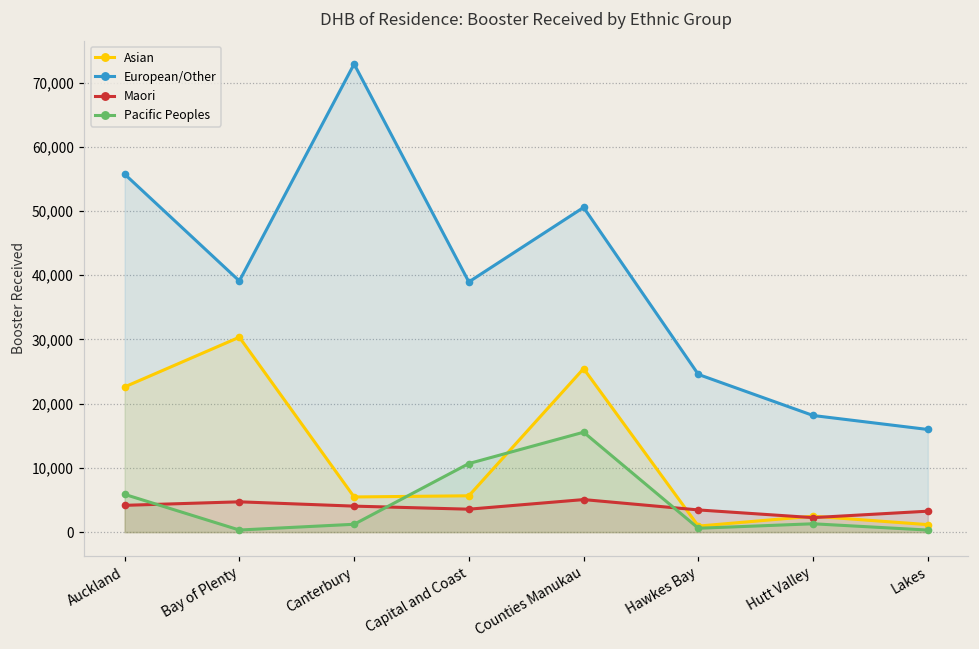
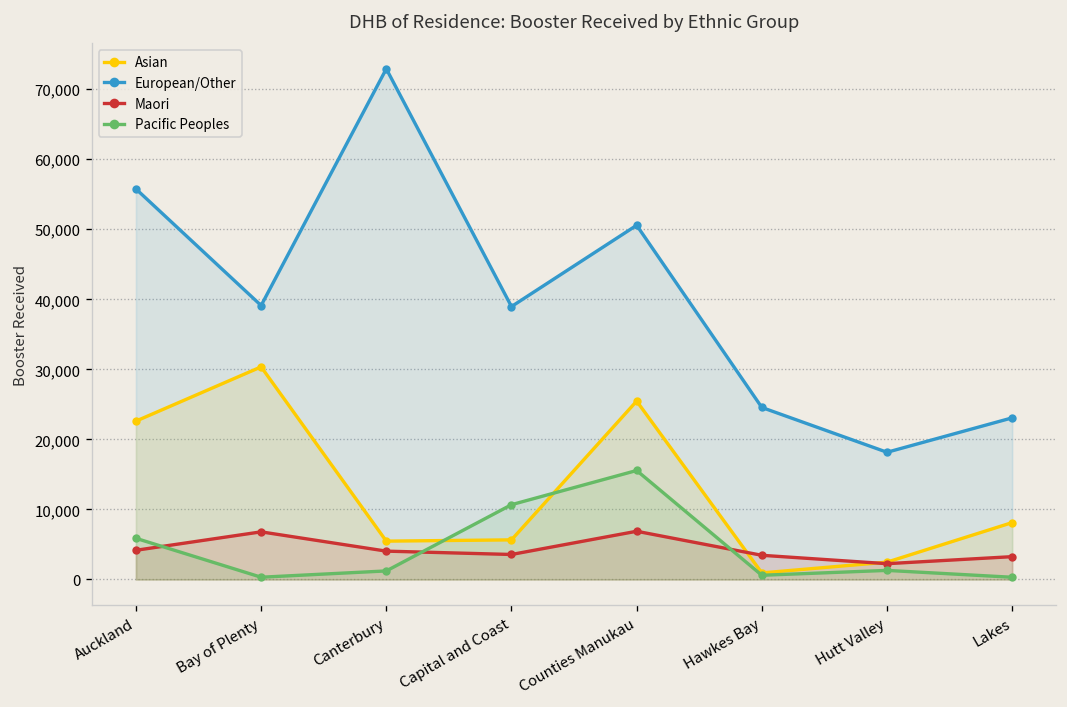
  {
    "Asian": {
      "Auckland": "23,000",
      "Bay of Plenty": "30,000",
      "Canterbury": "5,000",
      "Capital and Coast": "6,000",
      "Counties Manukau": "25,000",
-     "Lakes": "1,000"
+     "Lakes": "8,000"
    },
    "European/Other": {
      "Auckland": "56,000",
      "Bay of Plenty": "39,000",
      "Canterbury": "73,000",
      "Capital and Coast": "39,000",
      "Counties Manukau": "51,000",
      "Hawkes Bay": "25,000",
      "Hutt Valley": "18,000",
-     "Lakes": "16,000"
+     "Lakes": "23,000"
    },
    "Maori": {
      "Auckland": "4,000",
-     "Bay of Plenty": "5,000",
+     "Bay of Plenty": "7,000",
      "Canterbury": "4,000",
      "Capital and Coast": "4,000",
-     "Counties Manukau": "5,000",
+     "Counties Manukau": "7,000",
      "Hawkes Bay": "3,000",
      "Lakes": "3,000"
    },
    "Pacific Peoples": {
      "Auckland": "6,000",
      "Bay of Plenty": "0",
      "Canterbury": "1,000",
      "Capital and Coast": "11,000",
      "Counties Manukau": "16,000",
      "Hutt Valley": "1,000",
      "Lakes": "0"
    }
  }
